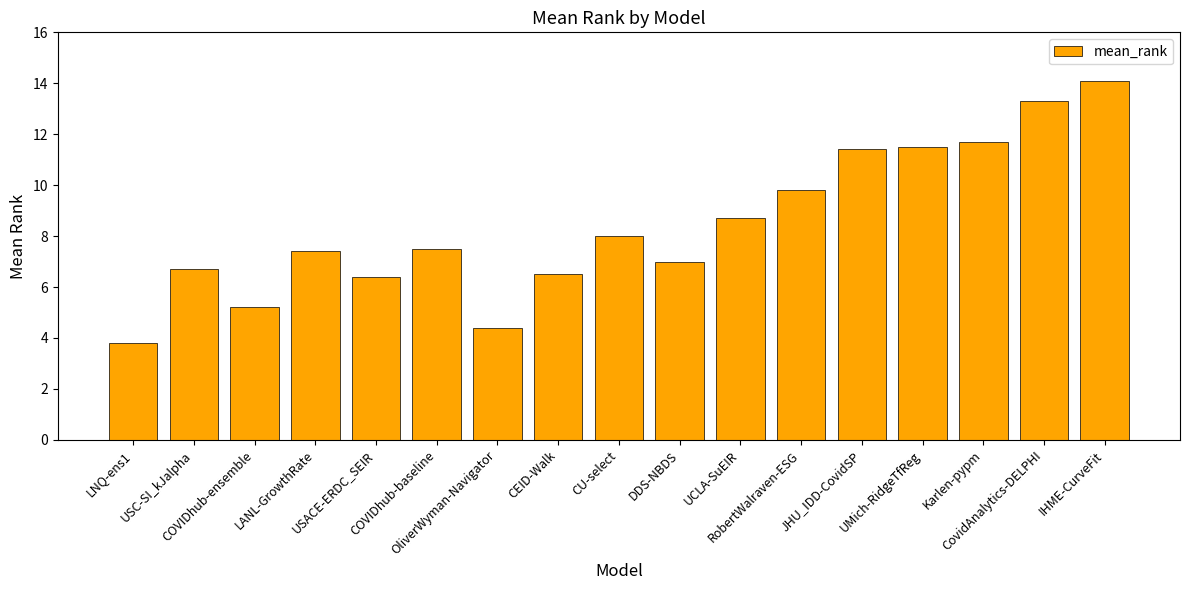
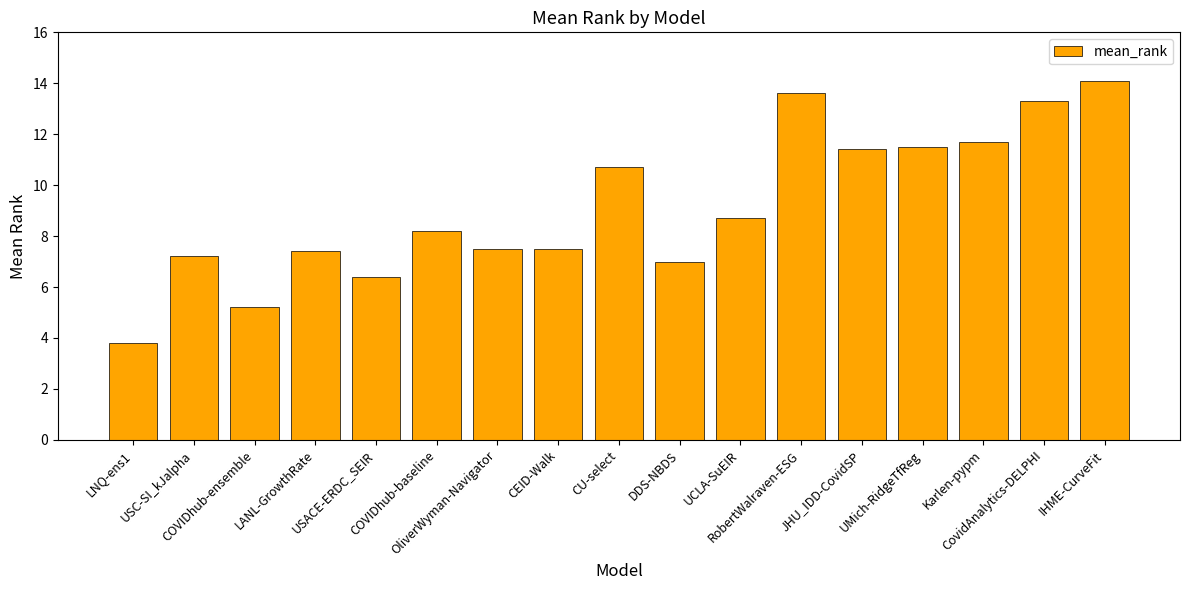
  {
    "LNQ-ens1": 3.8,
-   "USC-SI_kJalpha": 6.7,
+   "USC-SI_kJalpha": 7.2,
    "COVIDhub-ensemble": 5.2,
    "LANL-GrowthRate": 7.4,
    "USACE-ERDC_SEIR": 6.4,
-   "COVIDhub-baseline": 7.5,
-   "OliverWyman-Navigator": 4.4,
-   "CEID-Walk": 6.5,
-   "CU-select": 8.0,
+   "COVIDhub-baseline": 8.2,
+   "OliverWyman-Navigator": 7.5,
+   "CEID-Walk": 7.5,
+   "CU-select": 10.7,
    "DDS-NBDS": 7.0,
    "UCLA-SuEIR": 8.7,
-   "RobertWalraven-ESG": 9.8,
+   "RobertWalraven-ESG": 13.6,
    "JHU_IDD-CovidSP": 11.4,
    "UMich-RidgeTfReg": 11.5,
    "Karlen-pypm": 11.7,
    "CovidAnalytics-DELPHI": 13.3,
    "IHME-CurveFit": 14.1
  }
